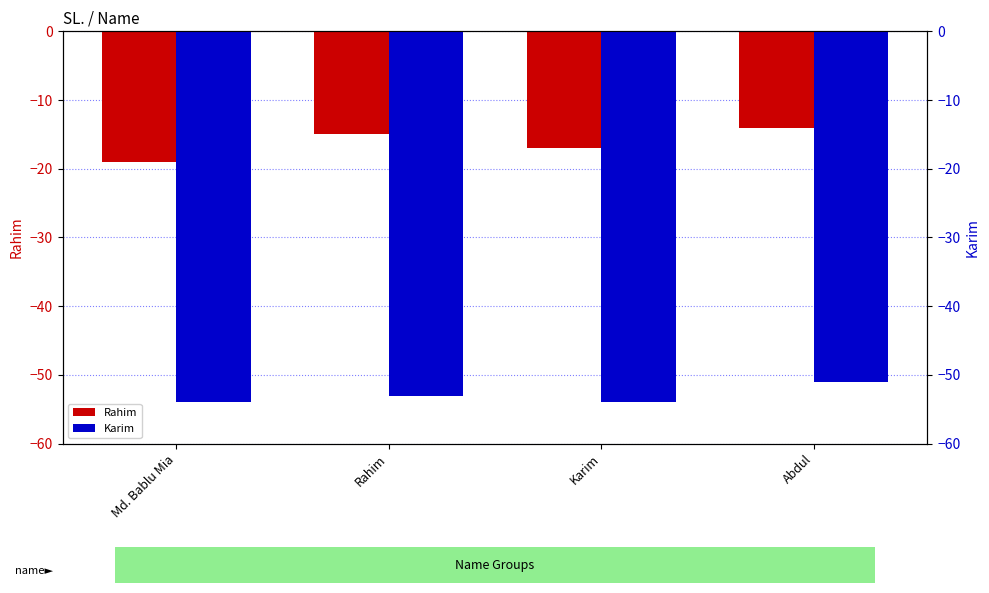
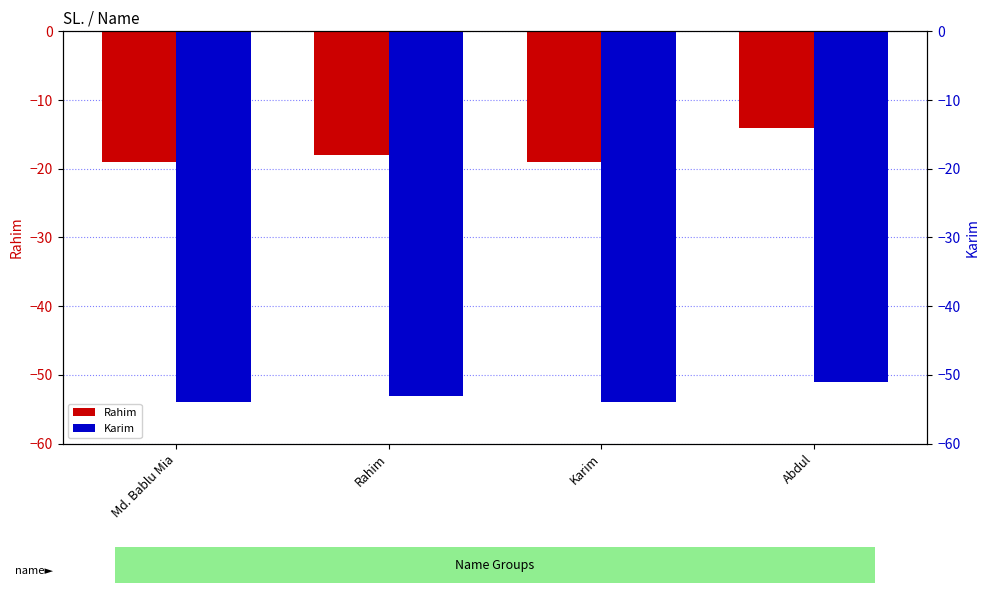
  {
    "Rahim": {
      "Md. Bablu Mia": -19,
-     "Rahim": -15,
-     "Karim": -17,
+     "Rahim": -18,
+     "Karim": -19,
      "Abdul": -14
    },
    "Karim": {
      "Md. Bablu Mia": -54,
      "Rahim": -53,
      "Karim": -54,
      "Abdul": -51
    }
  }
